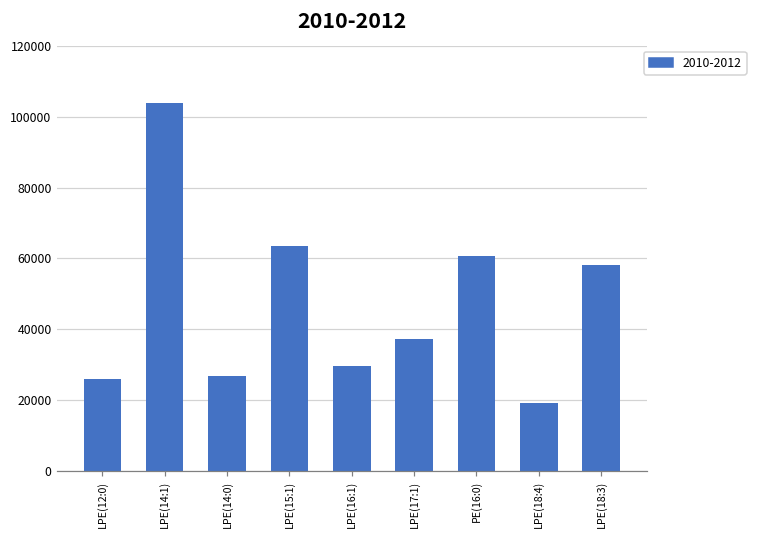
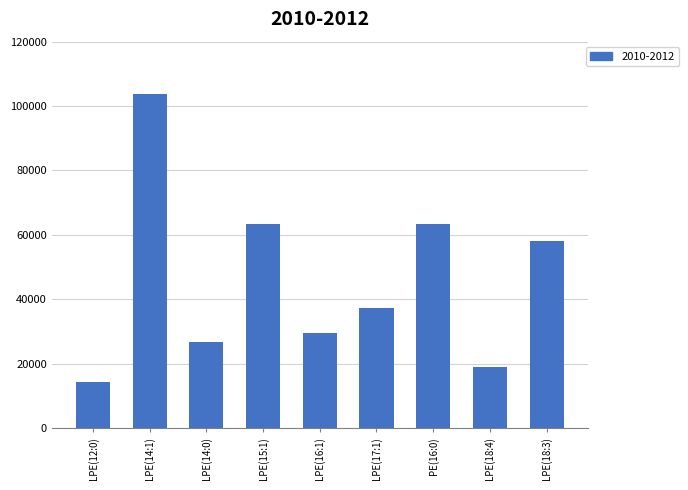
  {
-   "LPE(12:0)": 26000,
+   "LPE(12:0)": 14000,
    "LPE(14:1)": 104000,
    "LPE(14:0)": 27000,
    "LPE(15:1)": 63000,
    "LPE(16:1)": 30000,
    "LPE(17:1)": 37000,
-   "PE(16:0)": 61000,
+   "PE(16:0)": 63000,
    "LPE(18:4)": 19000,
    "LPE(18:3)": 58000
  }
